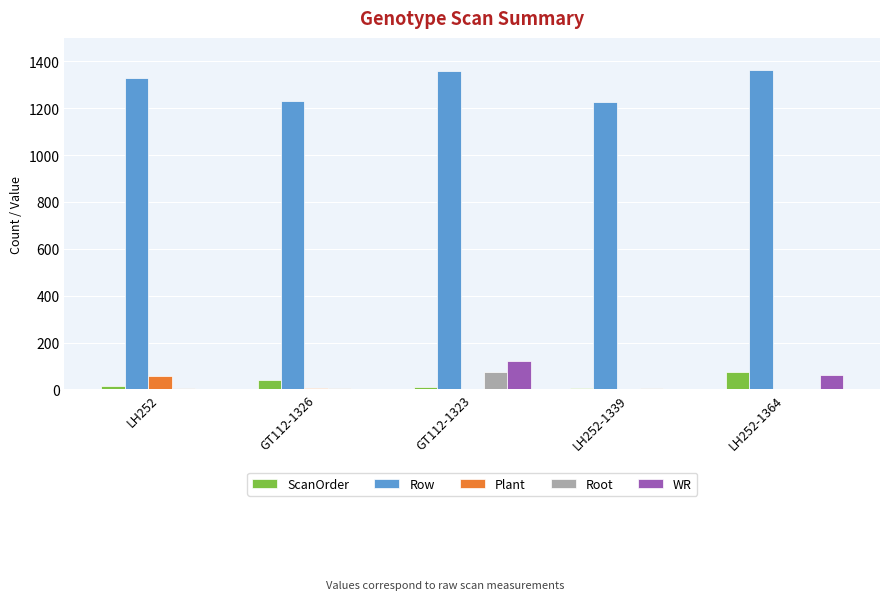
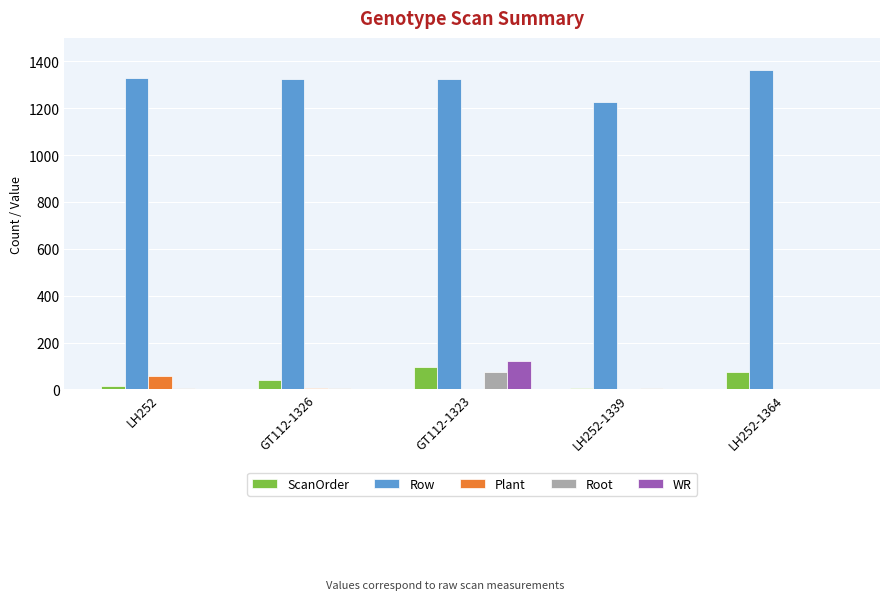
  {
    "ScanOrder": {
      "LH252": 10,
      "GT112-1326": 40,
-     "GT112-1323": 10,
+     "GT112-1323": 100,
      "LH252-1364": 80
    },
    "Row": {
      "LH252": 1330,
-     "GT112-1326": 1230,
-     "GT112-1323": 1360,
+     "GT112-1326": 1330,
+     "GT112-1323": 1320,
      "LH252-1339": 1230,
      "LH252-1364": 1360
    },
    "Plant": {
      "LH252": 60
    },
    "Root": {
      "GT112-1323": 70
    },
    "WR": {
      "GT112-1323": 120,
-     "LH252-1364": 60
+     "LH252-1364": 0
    }
  }
